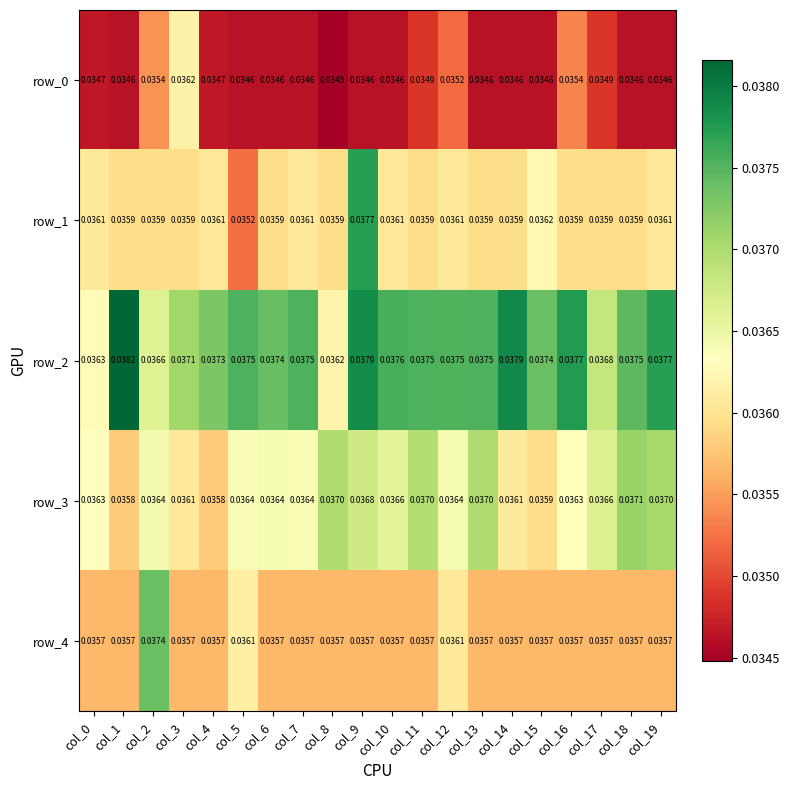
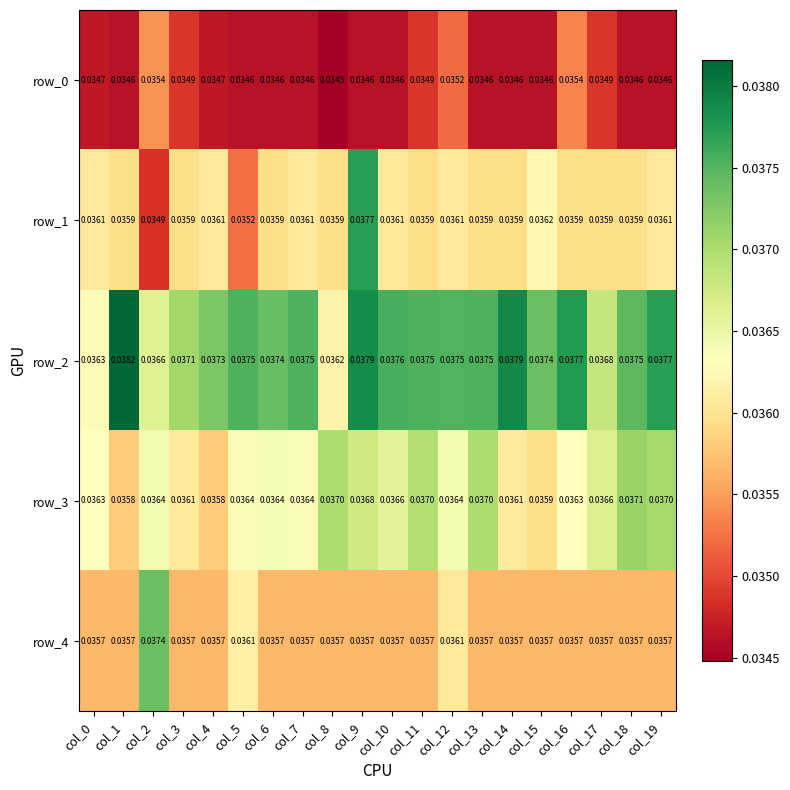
  {
    "row_0": {
      "col_0": 0.0347,
      "col_1": 0.0346,
      "col_2": 0.0354,
-     "col_3": 0.0362,
+     "col_3": 0.0349,
      "col_4": 0.0347,
      "col_5": 0.0346,
      "col_6": 0.0346,
      "col_7": 0.0346,
      "col_8": 0.0345,
      "col_9": 0.0346,
      "col_10": 0.0346,
      "col_11": 0.0349,
      "col_12": 0.0352,
      "col_13": 0.0346,
      "col_14": 0.0346,
      "col_15": 0.0346,
      "col_16": 0.0354,
      "col_17": 0.0349,
      "col_18": 0.0346,
      "col_19": 0.0346
    },
    "row_1": {
      "col_0": 0.0361,
      "col_1": 0.0359,
-     "col_2": 0.0359,
+     "col_2": 0.0349,
      "col_3": 0.0359,
      "col_4": 0.0361,
      "col_5": 0.0352,
      "col_6": 0.0359,
      "col_7": 0.0361,
      "col_8": 0.0359,
      "col_9": 0.0377,
      "col_10": 0.0361,
      "col_11": 0.0359,
      "col_12": 0.0361,
      "col_13": 0.0359,
      "col_14": 0.0359,
      "col_15": 0.0362,
      "col_16": 0.0359,
      "col_17": 0.0359,
      "col_18": 0.0359,
      "col_19": 0.0361
    },
    "row_2": {
      "col_0": 0.0363,
      "col_1": 0.0382,
      "col_2": 0.0366,
      "col_3": 0.0371,
      "col_4": 0.0373,
      "col_5": 0.0375,
      "col_6": 0.0374,
      "col_7": 0.0375,
      "col_8": 0.0362,
      "col_9": 0.0379,
      "col_10": 0.0376,
      "col_11": 0.0375,
      "col_12": 0.0375,
      "col_13": 0.0375,
      "col_14": 0.0379,
      "col_15": 0.0374,
      "col_16": 0.0377,
      "col_17": 0.0368,
      "col_18": 0.0375,
      "col_19": 0.0377
    },
    "row_3": {
      "col_0": 0.0363,
      "col_1": 0.0358,
      "col_2": 0.0364,
      "col_3": 0.0361,
      "col_4": 0.0358,
      "col_5": 0.0364,
      "col_6": 0.0364,
      "col_7": 0.0364,
      "col_8": 0.0370,
      "col_9": 0.0368,
      "col_10": 0.0366,
      "col_11": 0.0370,
      "col_12": 0.0364,
      "col_13": 0.0370,
      "col_14": 0.0361,
      "col_15": 0.0359,
      "col_16": 0.0363,
      "col_17": 0.0366,
      "col_18": 0.0371,
      "col_19": 0.0370
    },
    "row_4": {
      "col_0": 0.0357,
      "col_1": 0.0357,
      "col_2": 0.0374,
      "col_3": 0.0357,
      "col_4": 0.0357,
      "col_5": 0.0361,
      "col_6": 0.0357,
      "col_7": 0.0357,
      "col_8": 0.0357,
      "col_9": 0.0357,
      "col_10": 0.0357,
      "col_11": 0.0357,
      "col_12": 0.0361,
      "col_13": 0.0357,
      "col_14": 0.0357,
      "col_15": 0.0357,
      "col_16": 0.0357,
      "col_17": 0.0357,
      "col_18": 0.0357,
      "col_19": 0.0357
    }
  }
